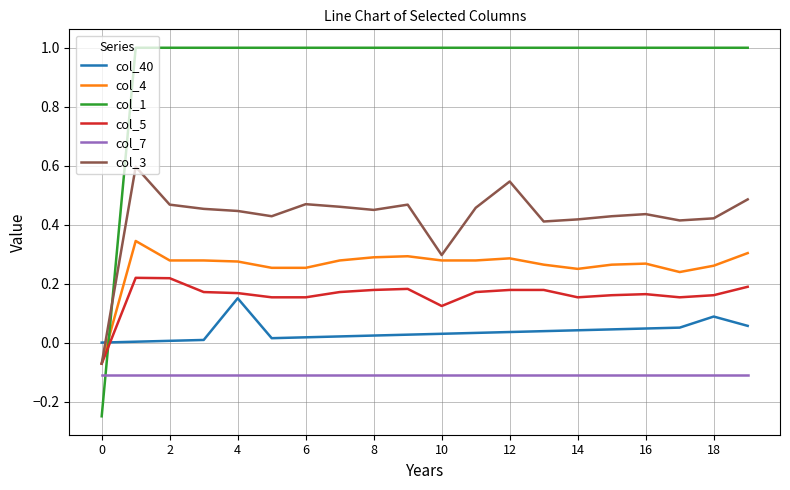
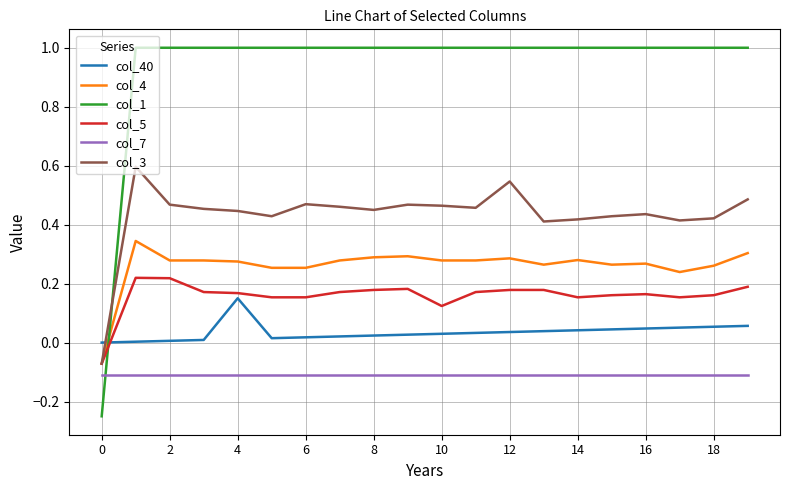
  {
    "col_40": {
      "0": 0.00,
      "2": 0.01,
      "4": 0.15,
      "6": 0.02,
      "8": 0.02,
      "10": 0.03,
      "12": 0.04,
      "14": 0.04,
      "16": 0.05,
-     "18": 0.09
+     "18": 0.05
    },
    "col_4": {
      "2": 0.28,
      "4": 0.28,
      "6": 0.25,
      "8": 0.29,
      "10": 0.28,
      "12": 0.29,
-     "14": 0.25,
+     "14": 0.28,
      "16": 0.27,
      "18": 0.26
    },
    "col_1": {
      "0": -0.25,
      "2": 1.00,
      "4": 1.00,
      "6": 1.00,
      "8": 1.00,
      "10": 1.00,
      "12": 1.00,
      "14": 1.00,
      "16": 1.00,
      "18": 1.00
    },
    "col_5": {
      "2": 0.22,
      "4": 0.17,
      "6": 0.15,
      "8": 0.18,
      "10": 0.12,
      "12": 0.18,
      "14": 0.15,
      "16": 0.16,
      "18": 0.16
    },
    "col_7": {
      "0": -0.11,
      "2": -0.11,
      "4": -0.11,
      "6": -0.11,
      "8": -0.11,
      "10": -0.11,
      "12": -0.11,
      "14": -0.11,
      "16": -0.11,
      "18": -0.11
    },
    "col_3": {
      "2": 0.47,
      "4": 0.45,
      "6": 0.47,
      "8": 0.45,
-     "10": 0.30,
+     "10": 0.46,
      "12": 0.55,
      "14": 0.42,
      "16": 0.44,
      "18": 0.42
    }
  }
